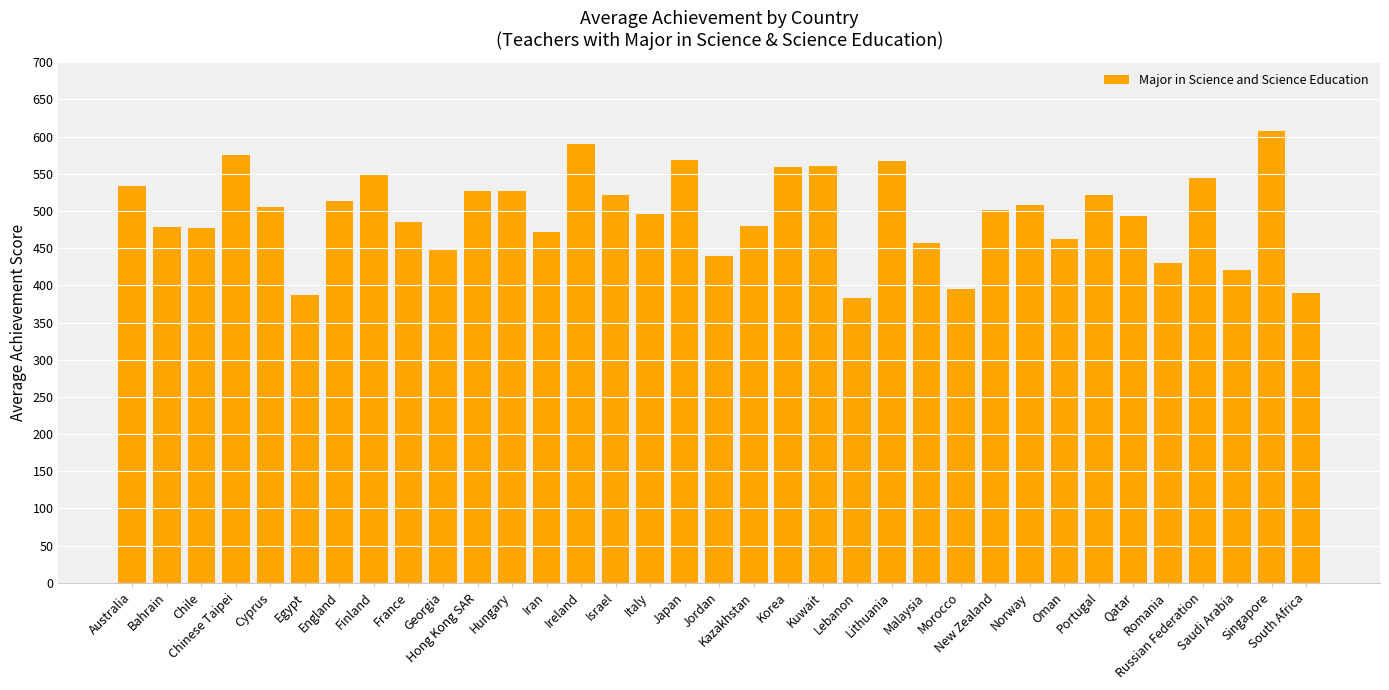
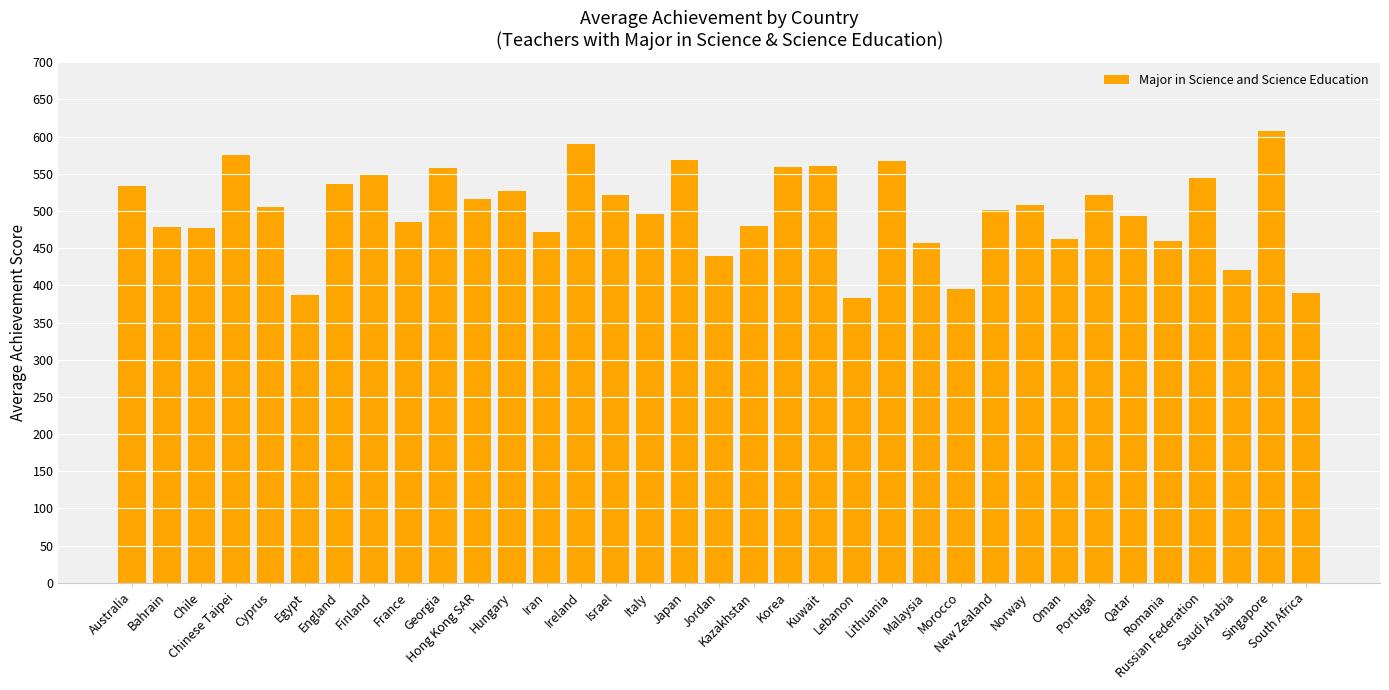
  {
    "Australia": 530,
    "Bahrain": 480,
    "Chile": 480,
    "Chinese Taipei": 580,
    "Cyprus": 510,
    "Egypt": 390,
-   "England": 510,
+   "England": 540,
    "Finland": 550,
    "France": 490,
-   "Georgia": 450,
-   "Hong Kong SAR": 530,
+   "Georgia": 560,
+   "Hong Kong SAR": 520,
    "Hungary": 530,
    "Iran": 470,
    "Ireland": 590,
    "Israel": 520,
    "Italy": 500,
    "Japan": 570,
    "Jordan": 440,
    "Kazakhstan": 480,
    "Korea": 560,
    "Kuwait": 560,
    "Lebanon": 380,
    "Lithuania": 570,
    "Malaysia": 460,
    "Morocco": 400,
    "New Zealand": 500,
    "Norway": 510,
    "Oman": 460,
    "Portugal": 520,
    "Qatar": 490,
-   "Romania": 430,
+   "Romania": 460,
    "Russian Federation": 550,
    "Saudi Arabia": 420,
    "Singapore": 610,
    "South Africa": 390
  }
